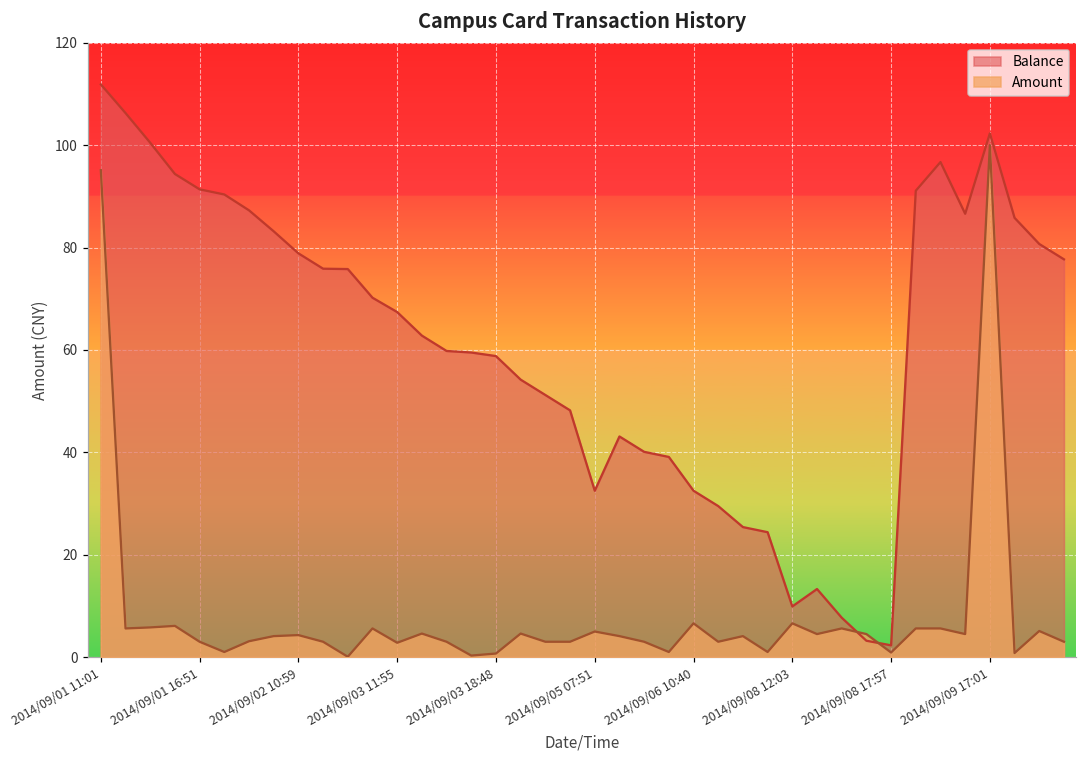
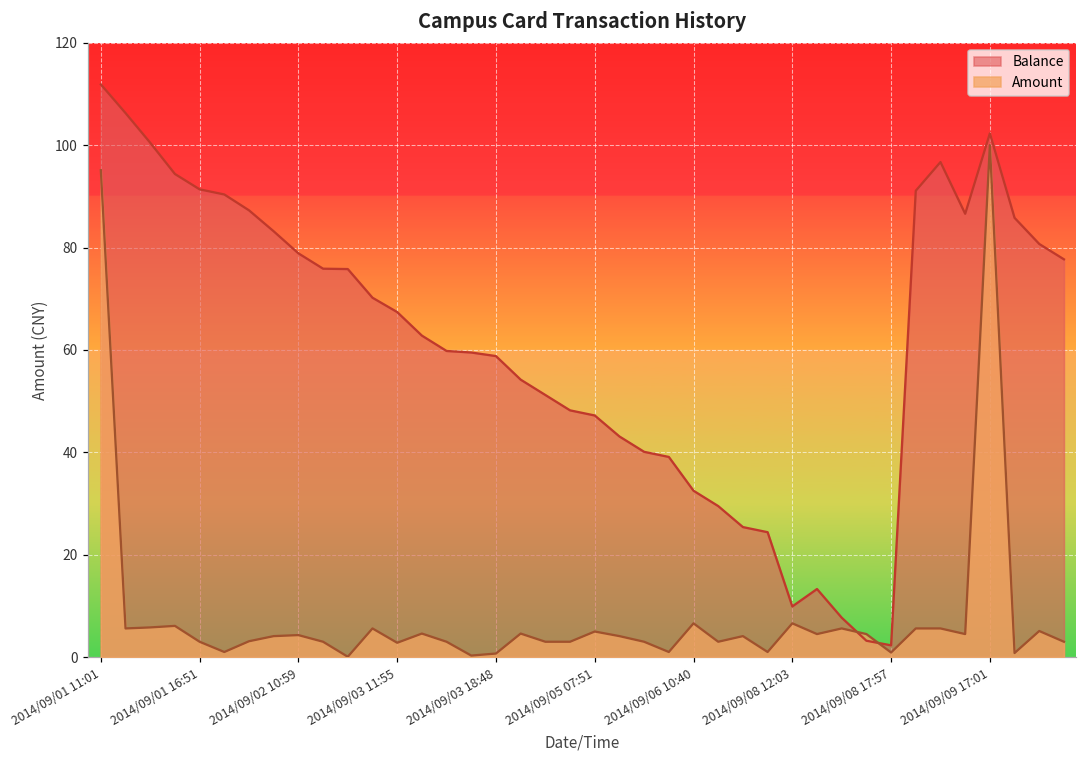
  {
    "Balance": {
      "2014/09/01 11:01": 112,
      "2014/09/01 16:51": 91,
      "2014/09/02 10:59": 79,
      "2014/09/03 11:55": 67,
      "2014/09/03 18:48": 59,
-     "2014/09/05 07:51": 33,
+     "2014/09/05 07:51": 47,
      "2014/09/06 10:40": 33,
      "2014/09/08 12:03": 10,
      "2014/09/08 17:57": 2,
      "2014/09/09 17:01": 102
    },
    "Amount": {
      "2014/09/01 11:01": 95,
      "2014/09/01 16:51": 3,
      "2014/09/02 10:59": 4,
      "2014/09/03 11:55": 3,
      "2014/09/03 18:48": 1,
      "2014/09/05 07:51": 5,
      "2014/09/06 10:40": 7,
      "2014/09/08 12:03": 7,
      "2014/09/08 17:57": 1,
      "2014/09/09 17:01": 100
    }
  }
